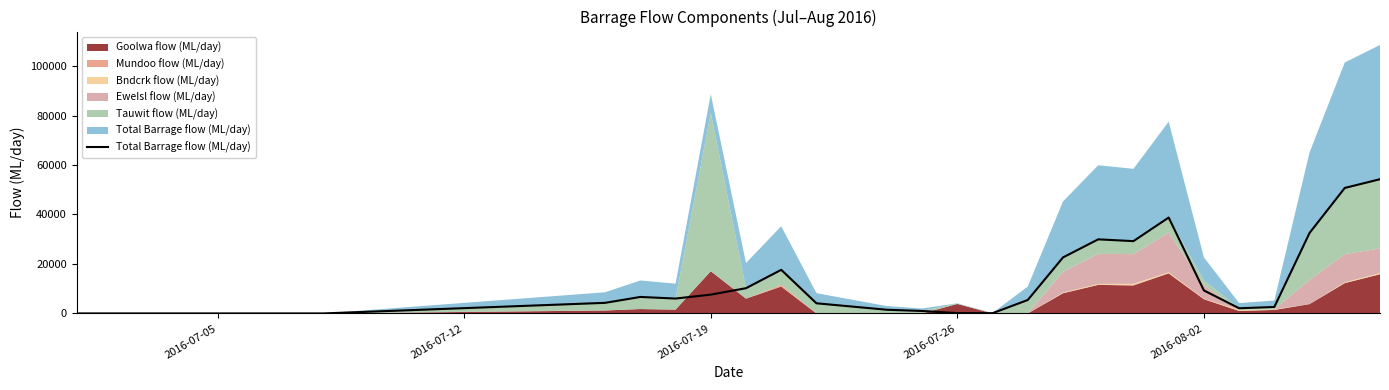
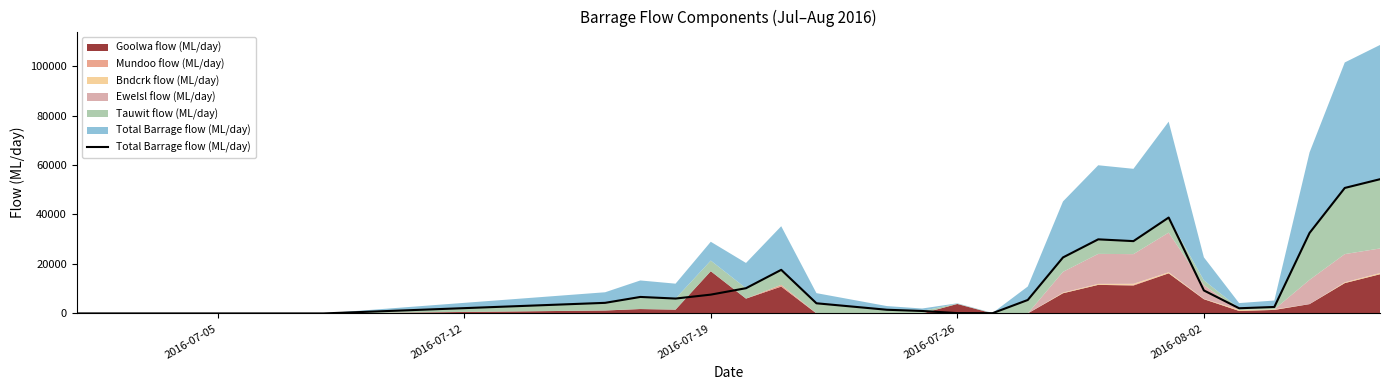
  {
    "Tauwit flow (ML/day)": {
-     "2016-07-19": 64000,
+     "2016-07-19": 4000,
      "2016-08-02": 2000
    }
  }
